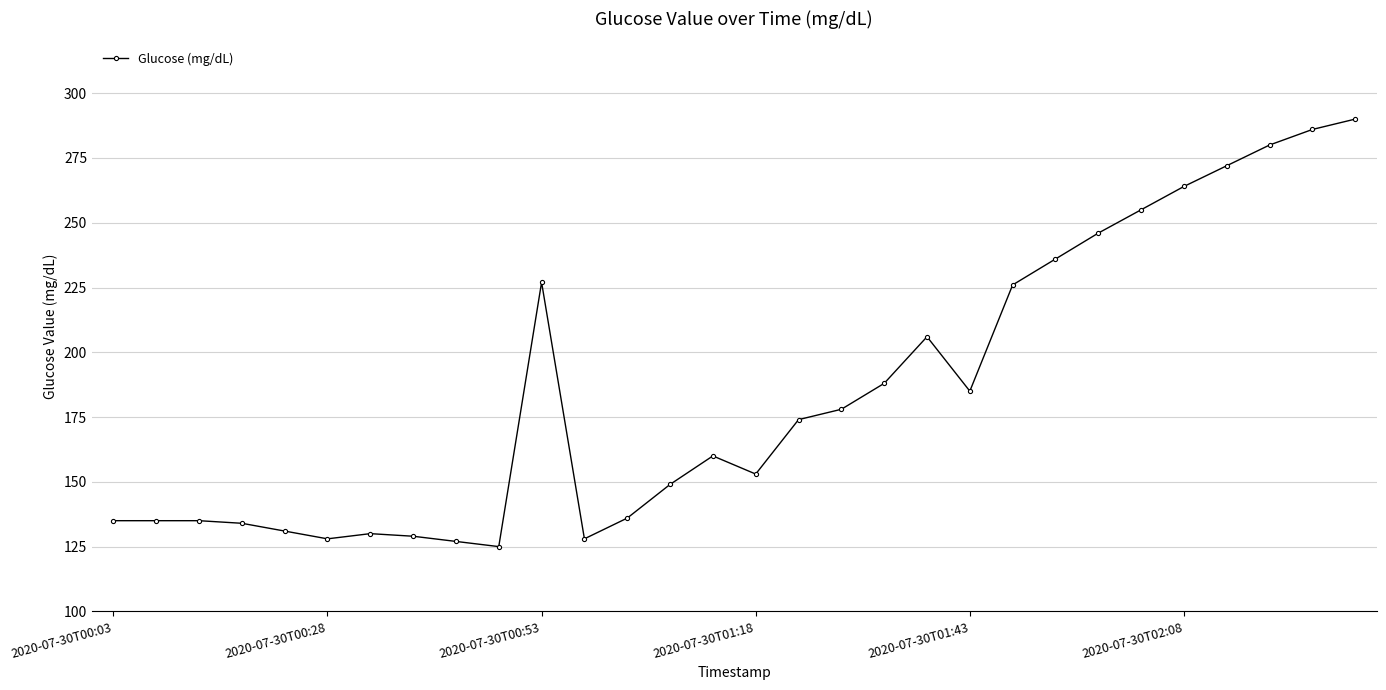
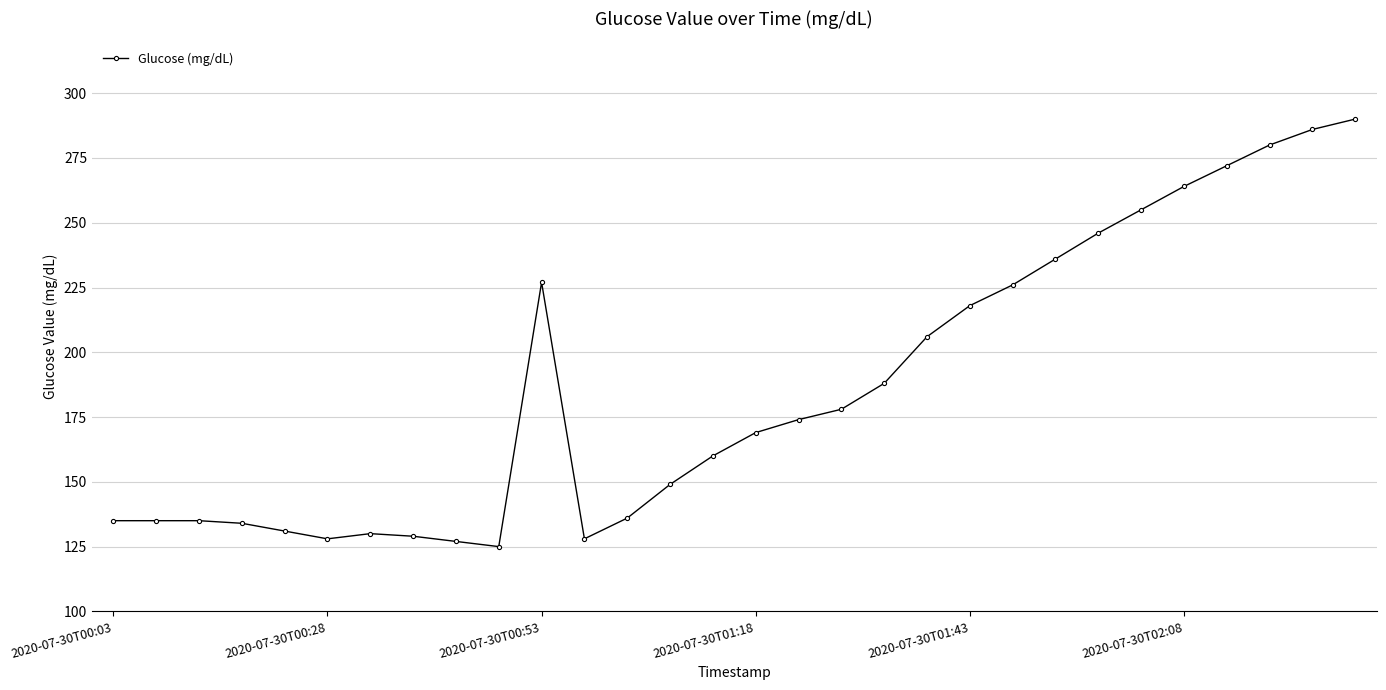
  {
    "2020-07-30T00:03": 135,
    "2020-07-30T00:28": 128,
    "2020-07-30T00:53": 227,
-   "2020-07-30T01:18": 153,
-   "2020-07-30T01:43": 185,
+   "2020-07-30T01:18": 169,
+   "2020-07-30T01:43": 218,
    "2020-07-30T02:08": 264
  }
